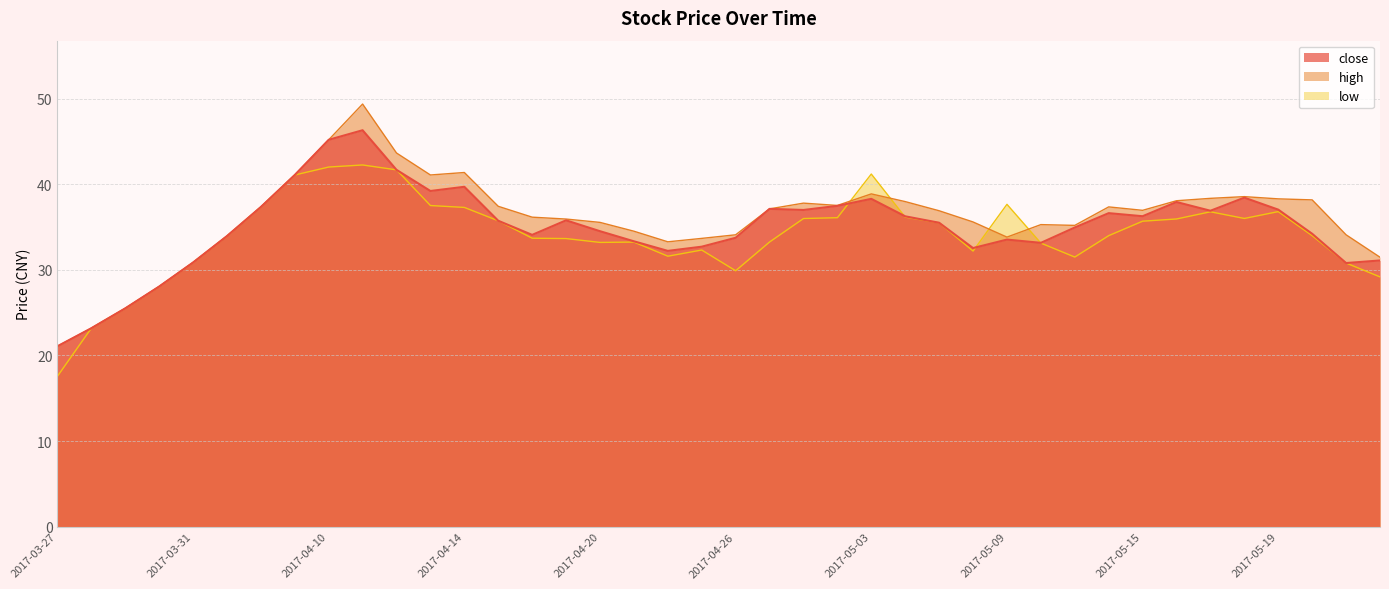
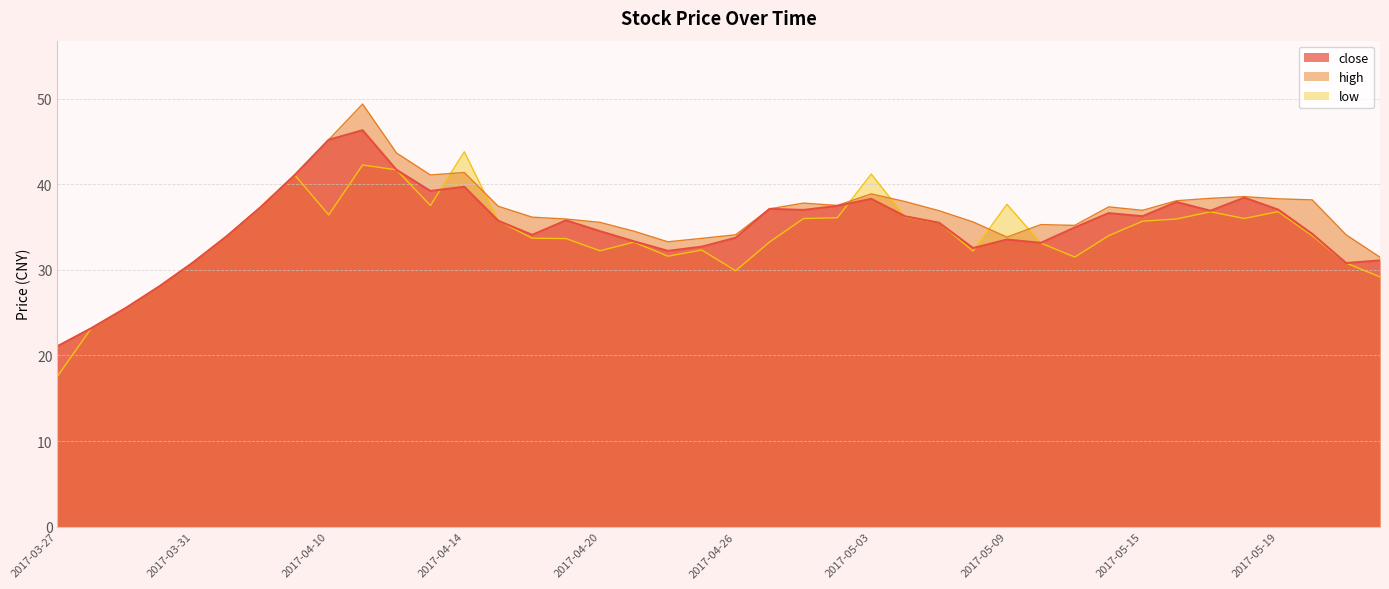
  {
    "low": {
      "2017-03-27": 18,
-     "2017-04-10": 42,
-     "2017-04-14": 37,
-     "2017-04-20": 33,
+     "2017-04-10": 36,
+     "2017-04-14": 44,
+     "2017-04-20": 32,
      "2017-04-26": 30,
      "2017-05-03": 41,
      "2017-05-09": 38,
      "2017-05-15": 36
    }
  }
